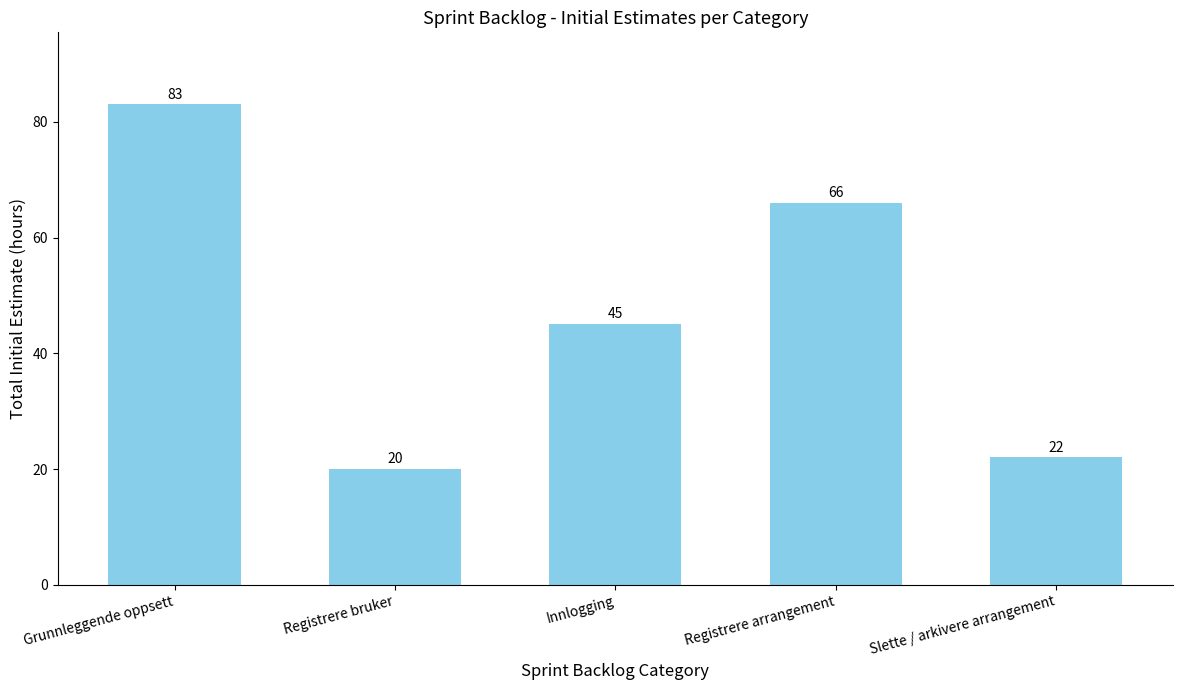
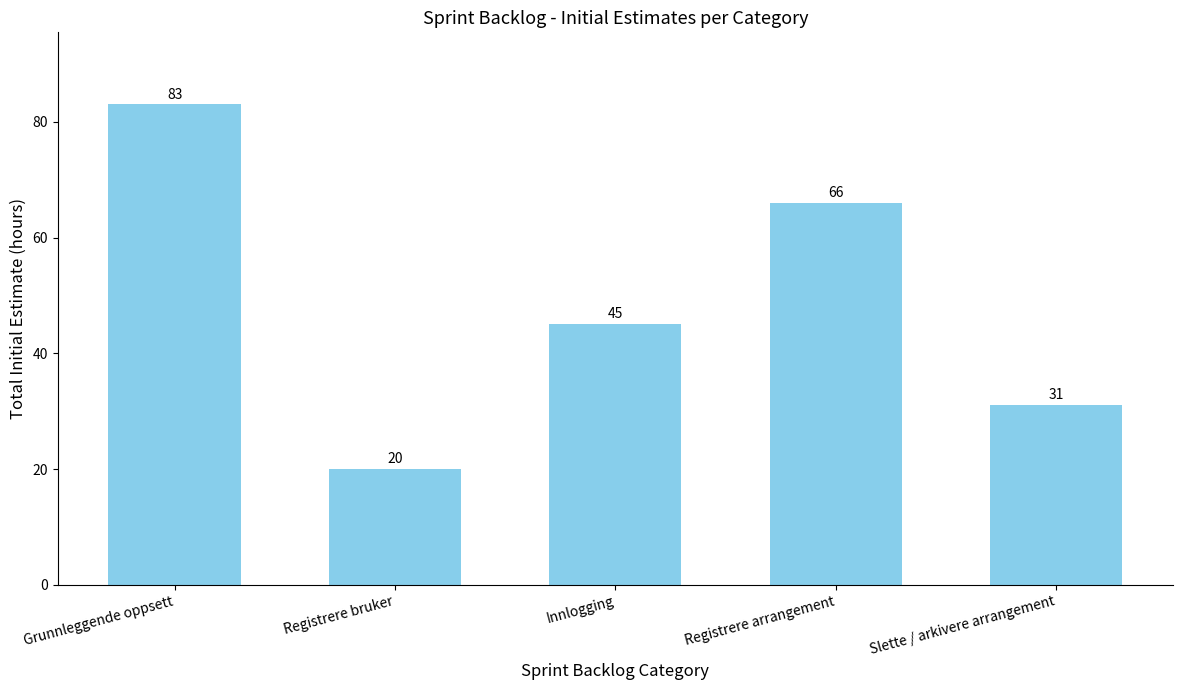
  {
    "Grunnleggende oppsett": 83,
    "Registrere bruker": 20,
    "Innlogging": 45,
    "Registrere arrangement": 66,
-   "Slette / arkivere arrangement": 22
+   "Slette / arkivere arrangement": 31
  }
